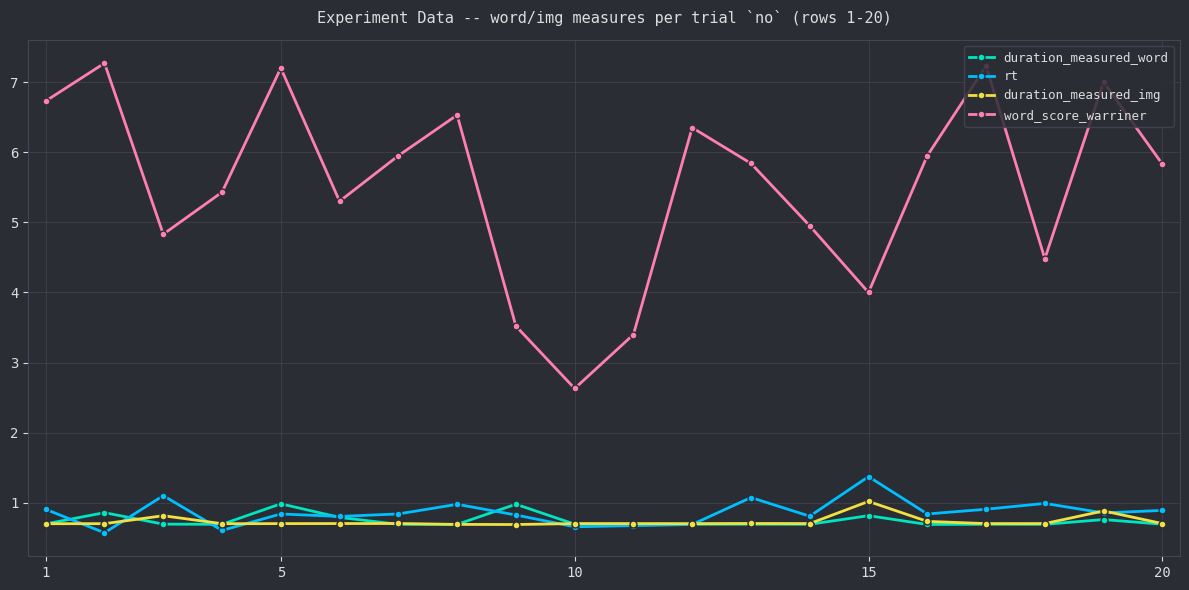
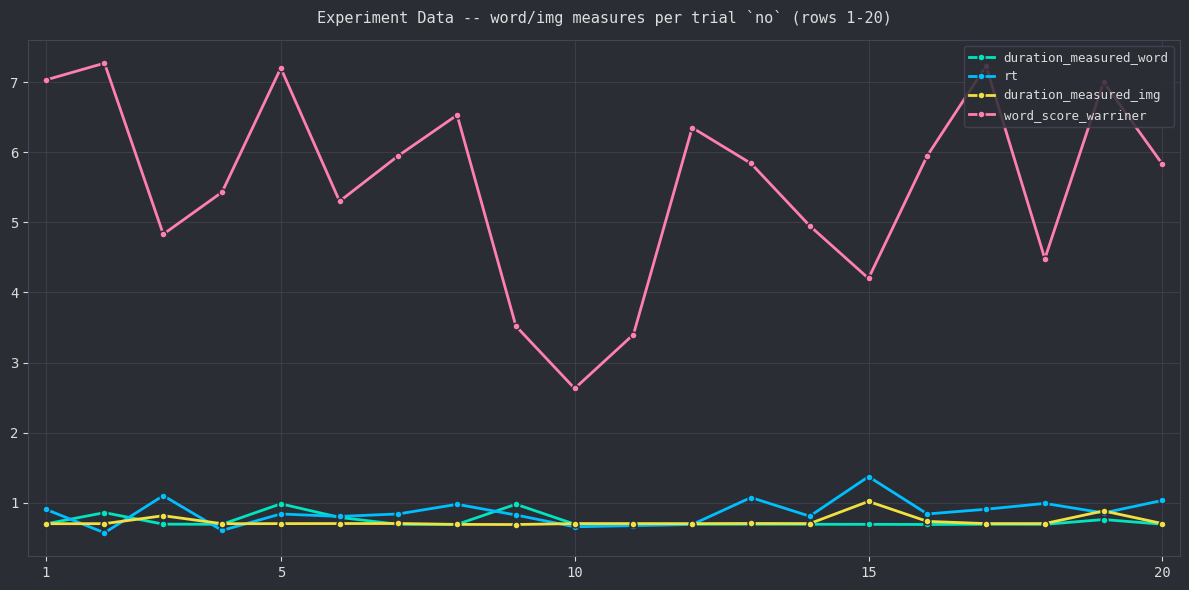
  {
    "duration_measured_word": {
      "5": 1.0,
-     "15": 0.8
+     "15": 0.7
    },
    "rt": {
      "1": 0.9,
      "5": 0.8,
      "10": 0.7,
      "15": 1.4,
-     "20": 0.9
+     "20": 1.0
    },
    "duration_measured_img": {
      "5": 0.7,
      "15": 1.0
    },
    "word_score_warriner": {
-     "1": 6.7,
+     "1": 7.0,
      "5": 7.2,
      "10": 2.6,
-     "15": 4.0,
+     "15": 4.2,
      "20": 5.8
    }
  }
